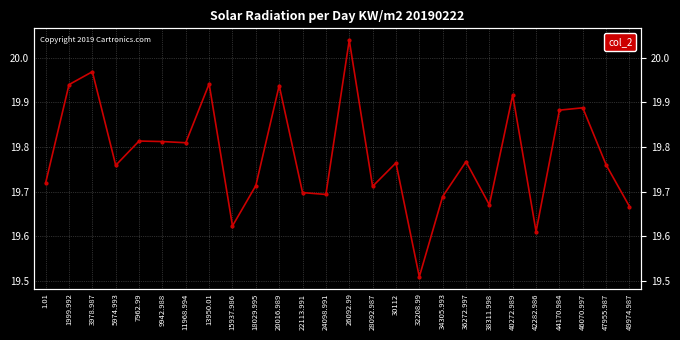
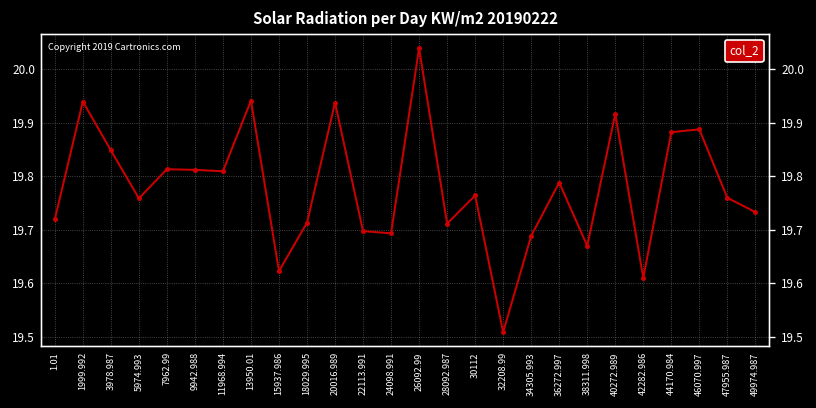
  {
    "1.01": 19.72,
    "1999.992": 19.94,
-   "3978.987": 19.97,
+   "3978.987": 19.85,
    "5974.993": 19.76,
    "7962.99": 19.81,
    "9942.988": 19.81,
    "11968.994": 19.81,
    "13950.01": 19.94,
    "15937.986": 19.62,
    "18029.995": 19.71,
    "20016.989": 19.94,
    "22113.991": 19.70,
    "24098.991": 19.69,
    "26092.99": 20.04,
    "28092.987": 19.71,
    "30112": 19.76,
    "32208.99": 19.51,
    "34305.993": 19.69,
-   "36272.997": 19.77,
+   "36272.997": 19.79,
    "38311.998": 19.67,
    "40272.989": 19.92,
    "42282.986": 19.61,
    "44170.984": 19.88,
    "46070.997": 19.89,
    "47955.987": 19.76,
-   "49974.987": 19.67
+   "49974.987": 19.73
  }
